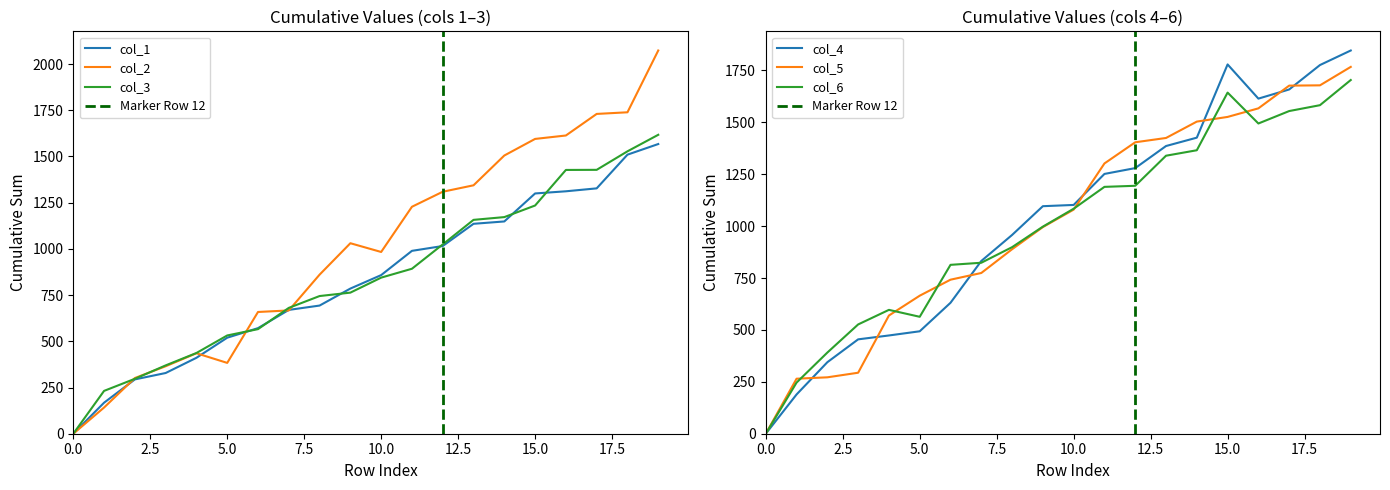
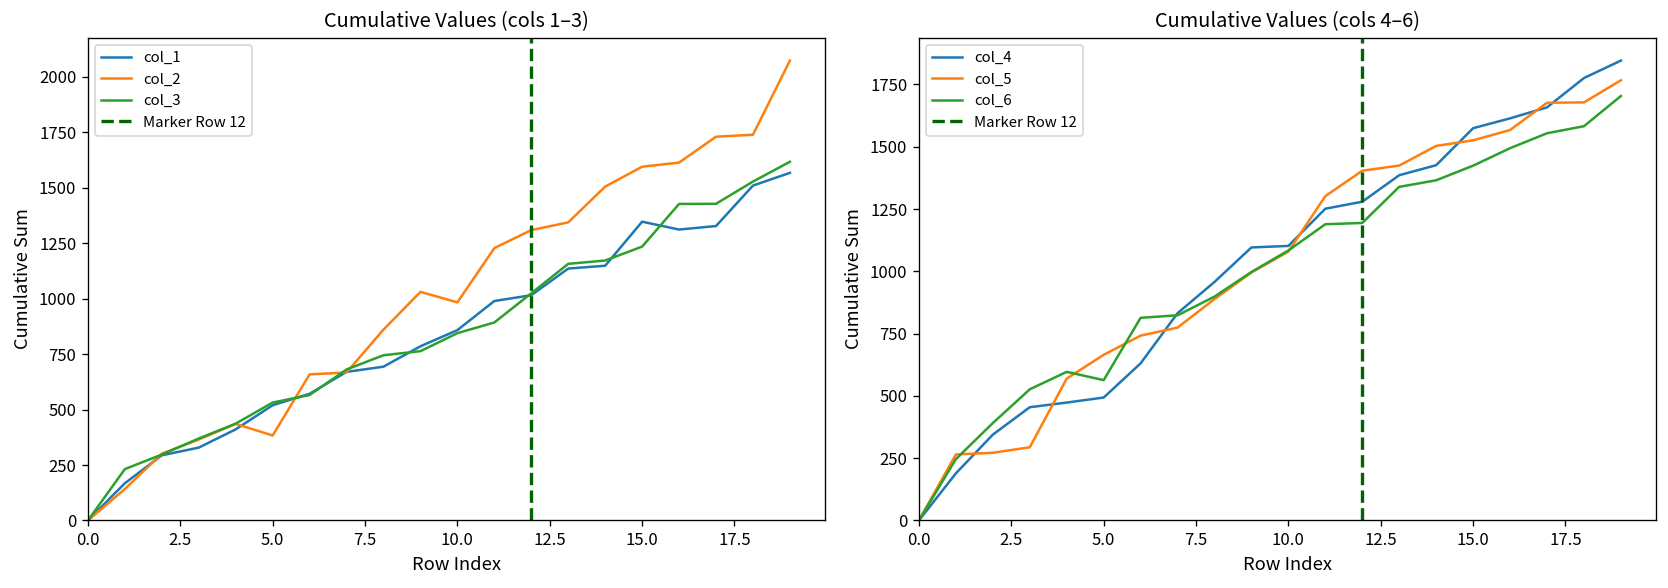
  {
    "Cumulative Values (cols 1–3)": {
      "col_1": {
-       "15.0": 1300
+       "15.0": 1350
      },
      "col_2": {
        "5.0": 380,
        "10.0": 980,
        "15.0": 1590
      },
      "col_3": {
        "15.0": 1230
      }
    },
    "Cumulative Values (cols 4–6)": {
      "col_4": {
        "5.0": 490,
        "10.0": 1100,
-       "15.0": 1780
+       "15.0": 1570
      },
      "col_5": {
        "5.0": 660,
        "15.0": 1530
      },
      "col_6": {
        "5.0": 560,
-       "15.0": 1640
+       "15.0": 1420
      }
    }
  }
